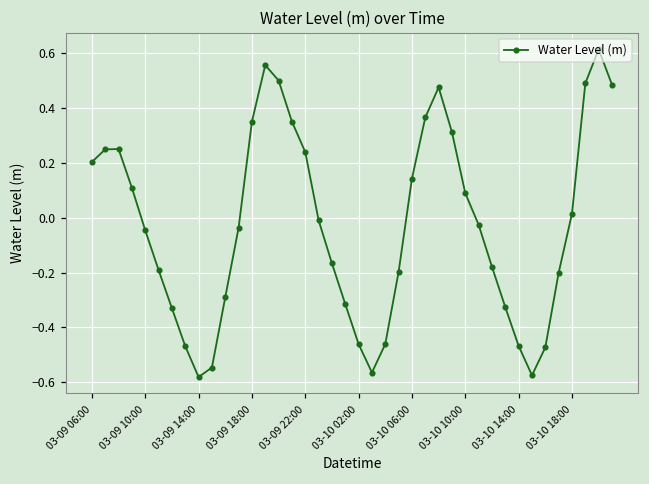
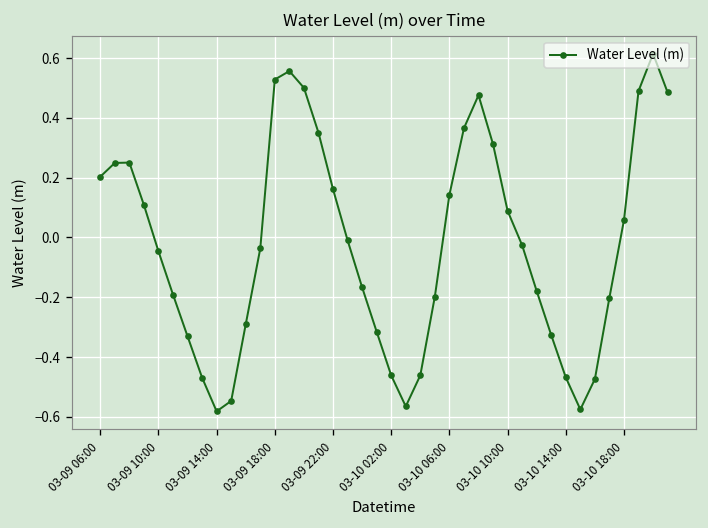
  {
    "03-09 06:00": 0.20,
    "03-09 10:00": -0.05,
    "03-09 14:00": -0.58,
-   "03-09 18:00": 0.35,
-   "03-09 22:00": 0.24,
+   "03-09 18:00": 0.53,
+   "03-09 22:00": 0.16,
    "03-10 02:00": -0.46,
    "03-10 06:00": 0.14,
    "03-10 10:00": 0.09,
    "03-10 14:00": -0.47,
-   "03-10 18:00": 0.01
+   "03-10 18:00": 0.06
  }
